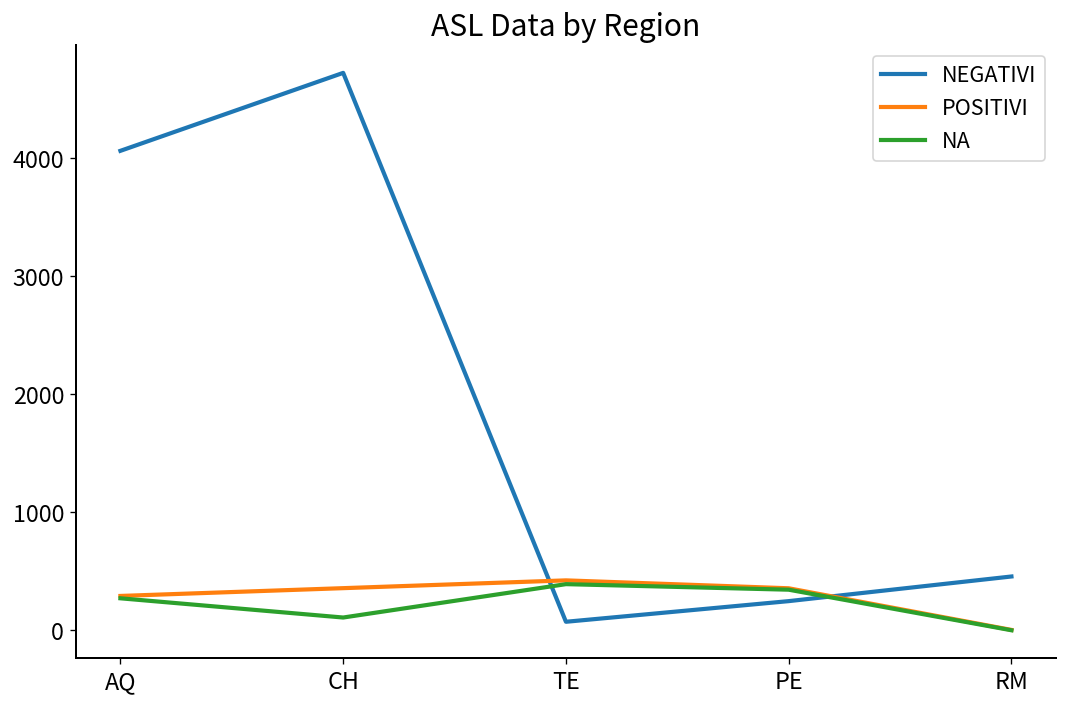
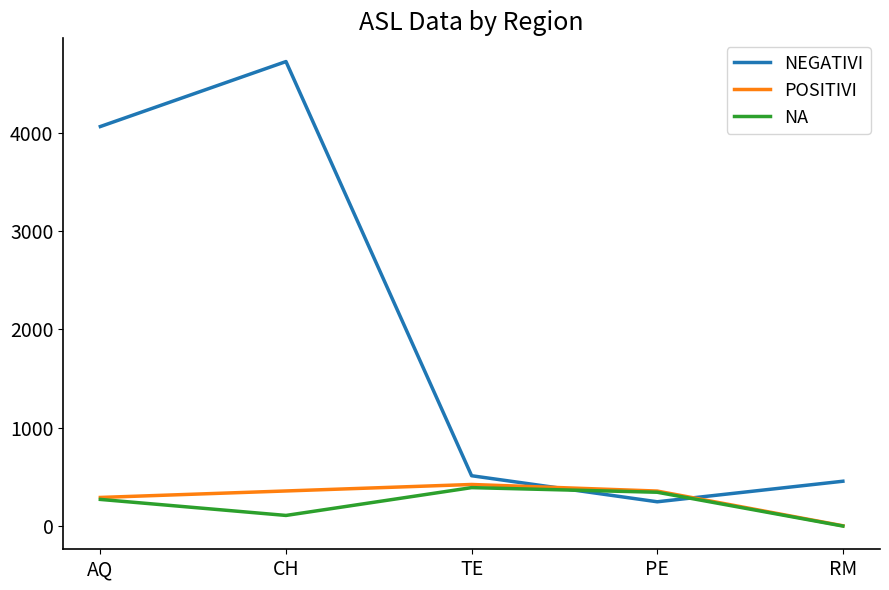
  {
    "NEGATIVI": {
      "AQ": 4100,
      "CH": 4700,
-     "TE": 100,
+     "TE": 500,
      "PE": 200,
      "RM": 500
    },
    "POSITIVI": {
      "CH": 400,
      "TE": 400
    },
    "NA": {
      "CH": 100,
      "TE": 400
    }
  }
